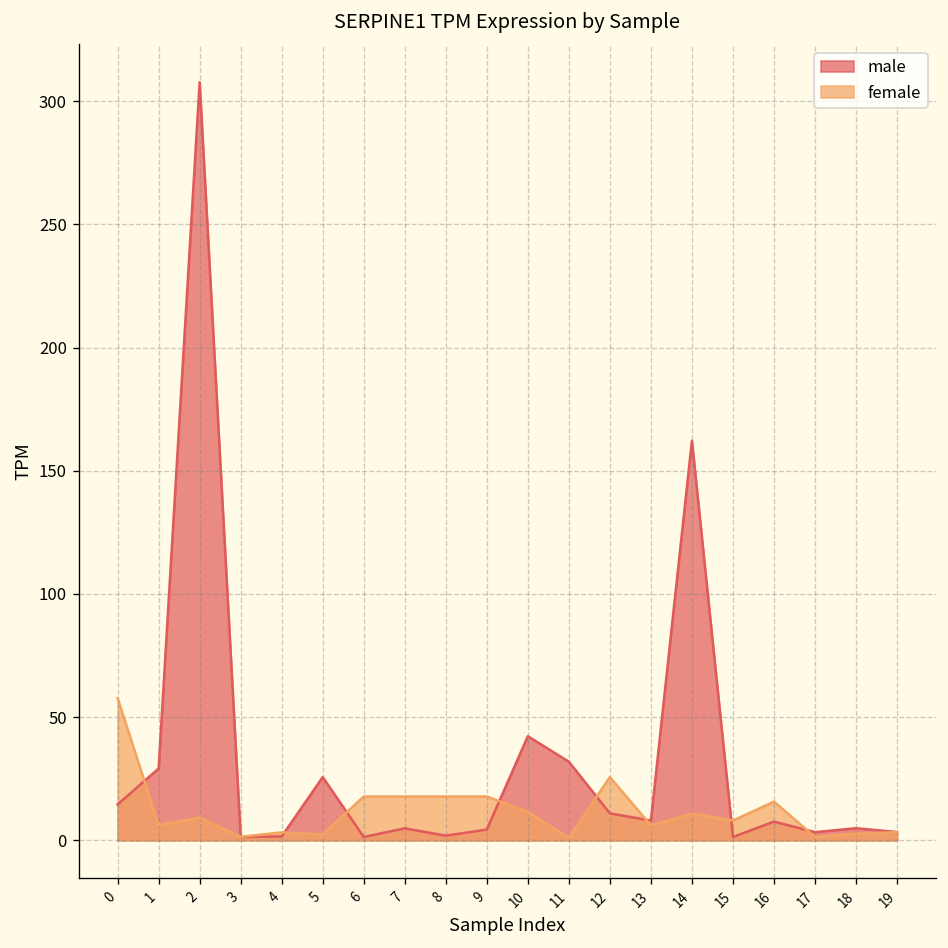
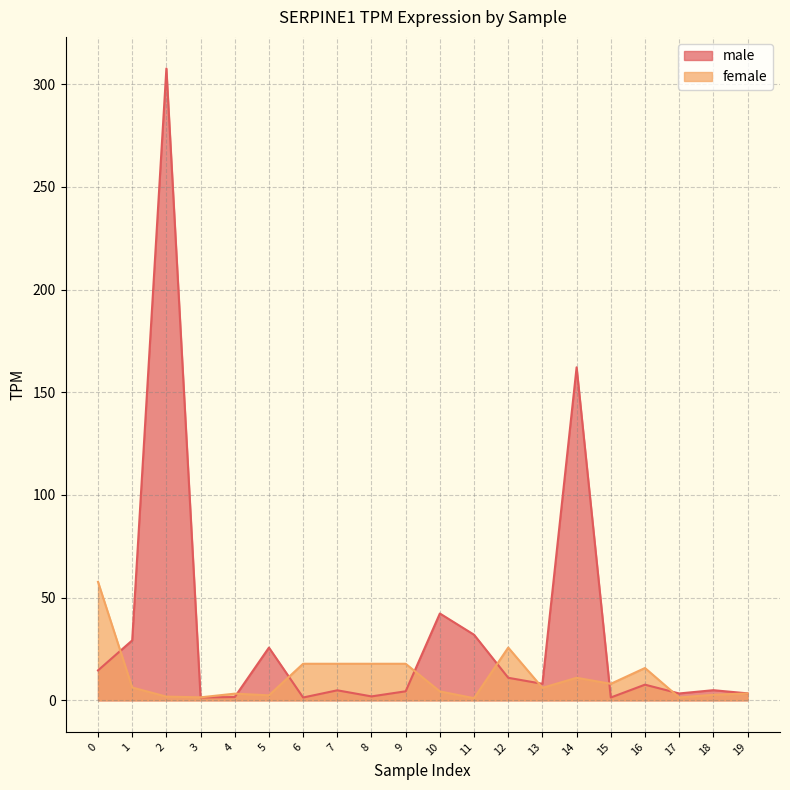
  {
    "male": {
      "0": 15,
      "1": 29,
      "2": 308,
      "4": 2,
      "5": 26,
      "6": 1,
      "7": 5,
      "8": 2,
      "9": 4,
      "10": 42,
      "11": 32,
      "12": 11,
      "13": 8,
      "14": 162,
      "15": 1,
      "16": 8,
      "17": 3,
      "18": 5
    },
    "female": {
      "0": 58,
      "1": 6,
-     "2": 9,
+     "2": 2,
      "4": 3,
      "5": 2,
      "6": 18,
      "7": 18,
      "8": 18,
      "9": 18,
-     "10": 12,
+     "10": 4,
      "11": 1,
      "12": 26,
      "13": 6,
      "14": 11,
      "15": 8,
      "16": 16,
      "17": 1,
      "18": 3
    }
  }
